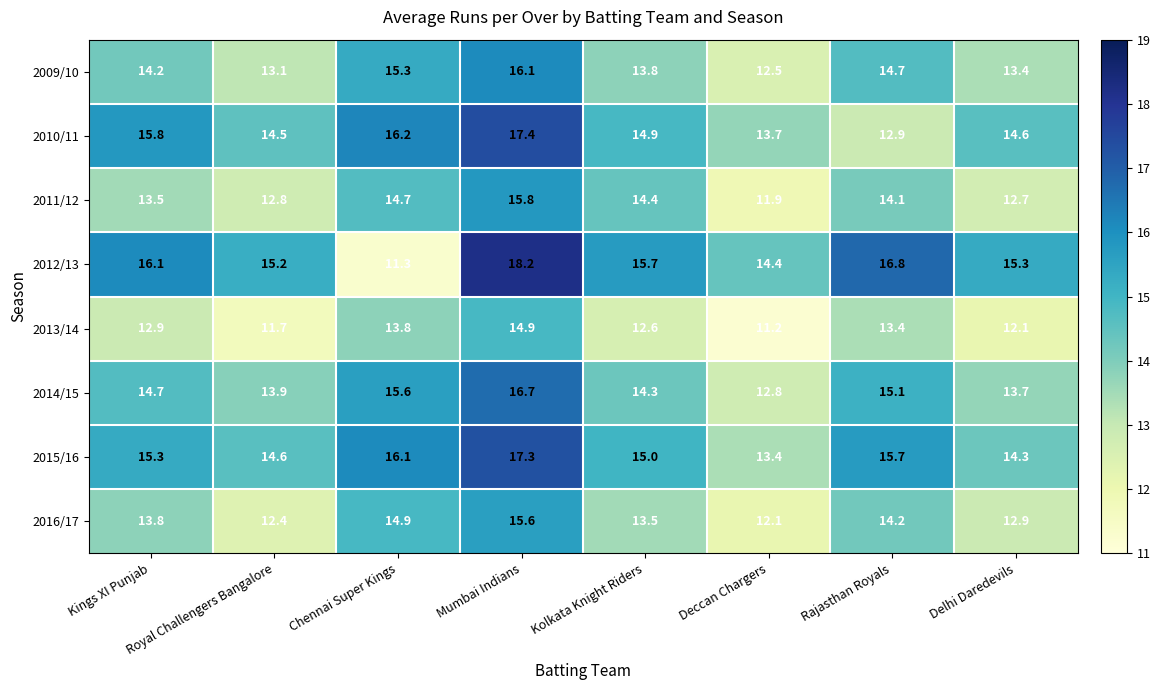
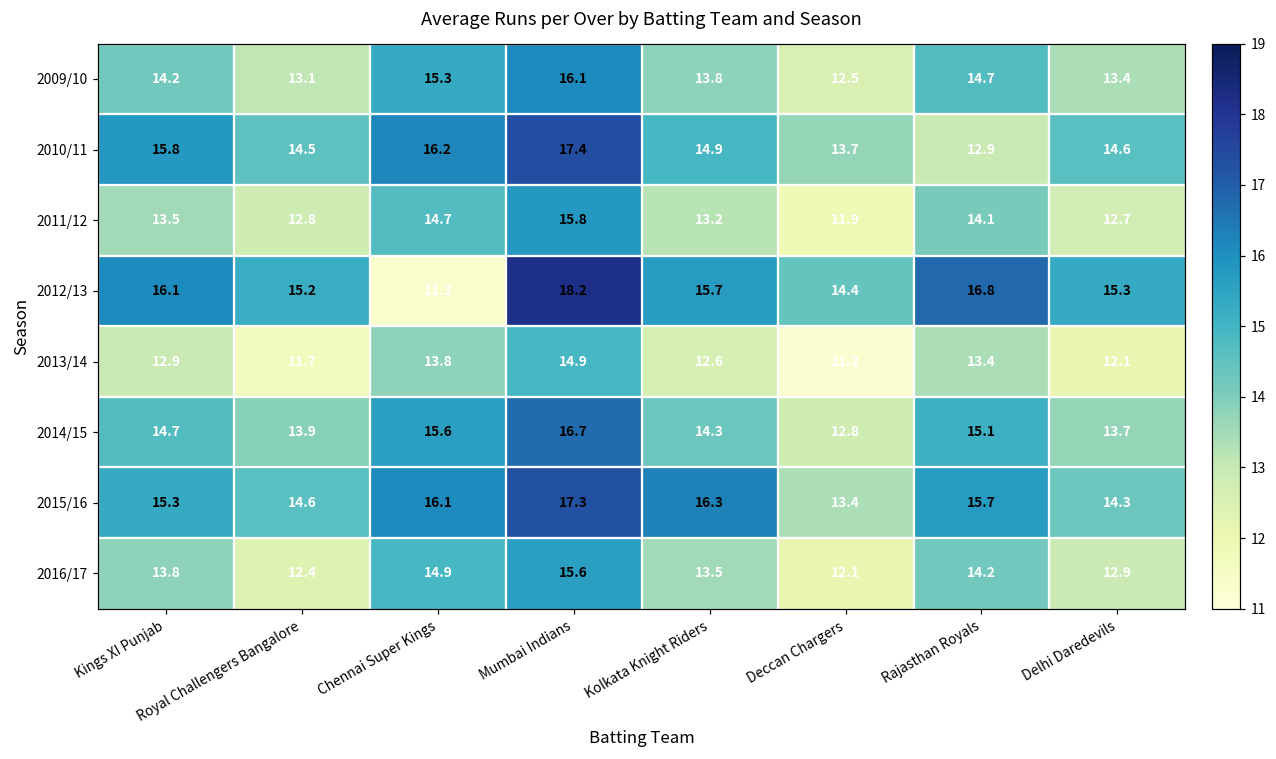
  {
    "2009/10": {
      "Kings XI Punjab": 14.2,
      "Royal Challengers Bangalore": 13.1,
      "Chennai Super Kings": 15.3,
      "Mumbai Indians": 16.1,
      "Kolkata Knight Riders": 13.8,
      "Deccan Chargers": 12.5,
      "Rajasthan Royals": 14.7,
      "Delhi Daredevils": 13.4
    },
    "2010/11": {
      "Kings XI Punjab": 15.8,
      "Royal Challengers Bangalore": 14.5,
      "Chennai Super Kings": 16.2,
      "Mumbai Indians": 17.4,
      "Kolkata Knight Riders": 14.9,
      "Deccan Chargers": 13.7,
      "Rajasthan Royals": 12.9,
      "Delhi Daredevils": 14.6
    },
    "2011/12": {
      "Kings XI Punjab": 13.5,
      "Royal Challengers Bangalore": 12.8,
      "Chennai Super Kings": 14.7,
      "Mumbai Indians": 15.8,
-     "Kolkata Knight Riders": 14.4,
+     "Kolkata Knight Riders": 13.2,
      "Deccan Chargers": 11.9,
      "Rajasthan Royals": 14.1,
      "Delhi Daredevils": 12.7
    },
    "2012/13": {
      "Kings XI Punjab": 16.1,
      "Royal Challengers Bangalore": 15.2,
      "Chennai Super Kings": 11.3,
      "Mumbai Indians": 18.2,
      "Kolkata Knight Riders": 15.7,
      "Deccan Chargers": 14.4,
      "Rajasthan Royals": 16.8,
      "Delhi Daredevils": 15.3
    },
    "2013/14": {
      "Kings XI Punjab": 12.9,
      "Royal Challengers Bangalore": 11.7,
      "Chennai Super Kings": 13.8,
      "Mumbai Indians": 14.9,
      "Kolkata Knight Riders": 12.6,
      "Rajasthan Royals": 13.4,
      "Delhi Daredevils": 12.1
    },
    "2014/15": {
      "Kings XI Punjab": 14.7,
      "Royal Challengers Bangalore": 13.9,
      "Chennai Super Kings": 15.6,
      "Mumbai Indians": 16.7,
      "Kolkata Knight Riders": 14.3,
      "Deccan Chargers": 12.8,
      "Rajasthan Royals": 15.1,
      "Delhi Daredevils": 13.7
    },
    "2015/16": {
      "Kings XI Punjab": 15.3,
      "Royal Challengers Bangalore": 14.6,
      "Chennai Super Kings": 16.1,
      "Mumbai Indians": 17.3,
-     "Kolkata Knight Riders": 15.0,
+     "Kolkata Knight Riders": 16.3,
      "Deccan Chargers": 13.4,
      "Rajasthan Royals": 15.7,
      "Delhi Daredevils": 14.3
    },
    "2016/17": {
      "Kings XI Punjab": 13.8,
      "Royal Challengers Bangalore": 12.4,
      "Chennai Super Kings": 14.9,
      "Mumbai Indians": 15.6,
      "Kolkata Knight Riders": 13.5,
      "Deccan Chargers": 12.1,
      "Rajasthan Royals": 14.2,
      "Delhi Daredevils": 12.9
    }
  }
